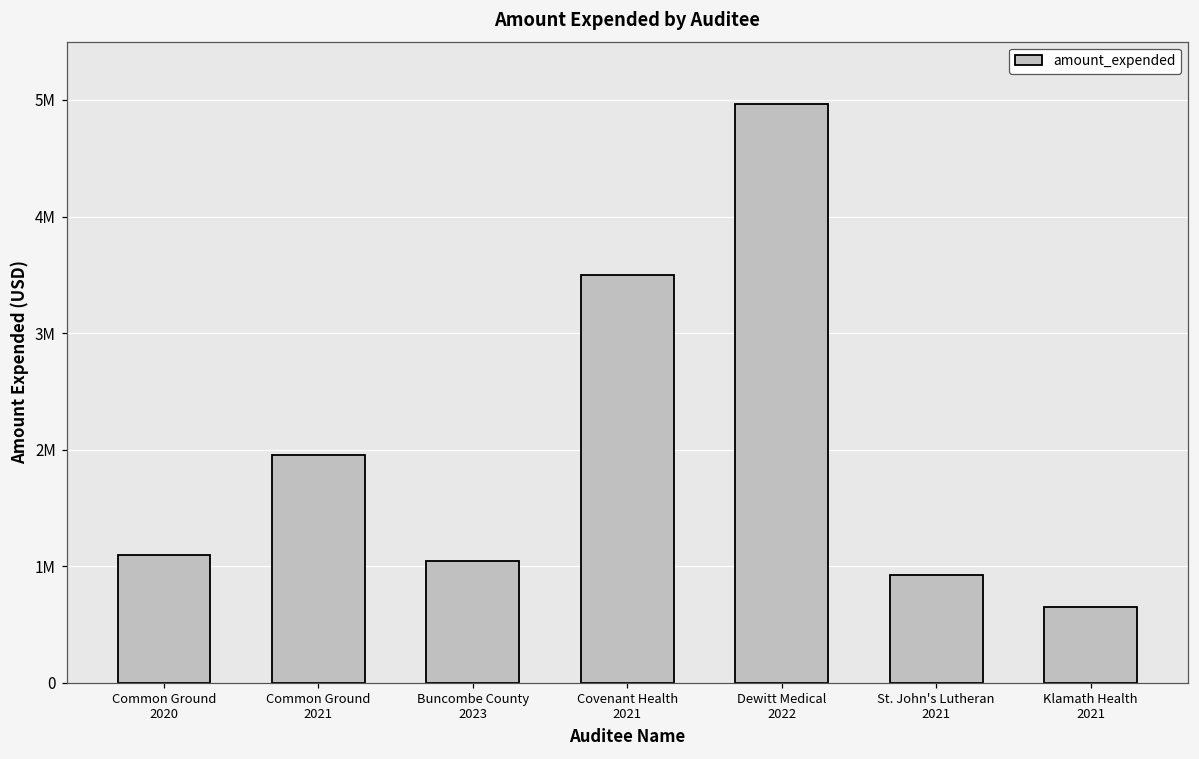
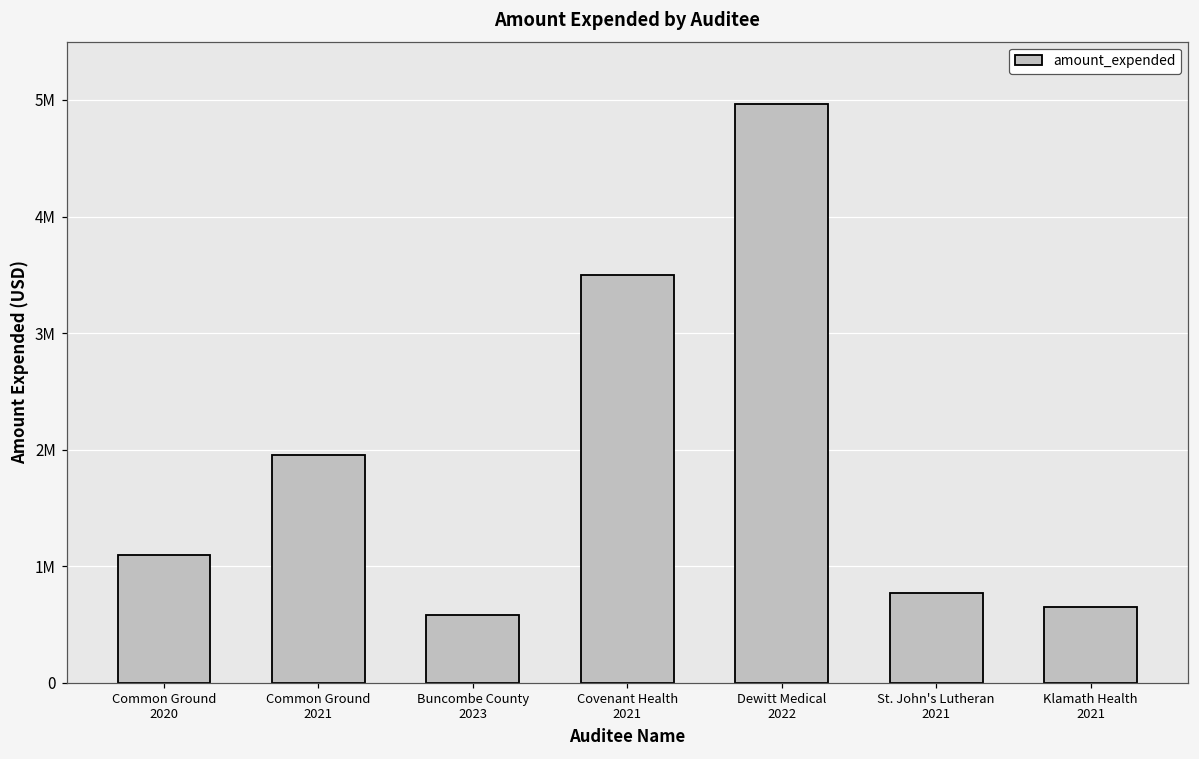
  {
    "Common Ground 2020": 1090000,
    "Common Ground 2021": 1950000,
-   "Buncombe County 2023": 1050000,
+   "Buncombe County 2023": 580000,
    "Covenant Health 2021": 3490000,
    "Dewitt Medical 2022": 4960000,
-   "St. John's Lutheran 2021": 930000,
+   "St. John's Lutheran 2021": 770000,
    "Klamath Health 2021": 650000
  }
